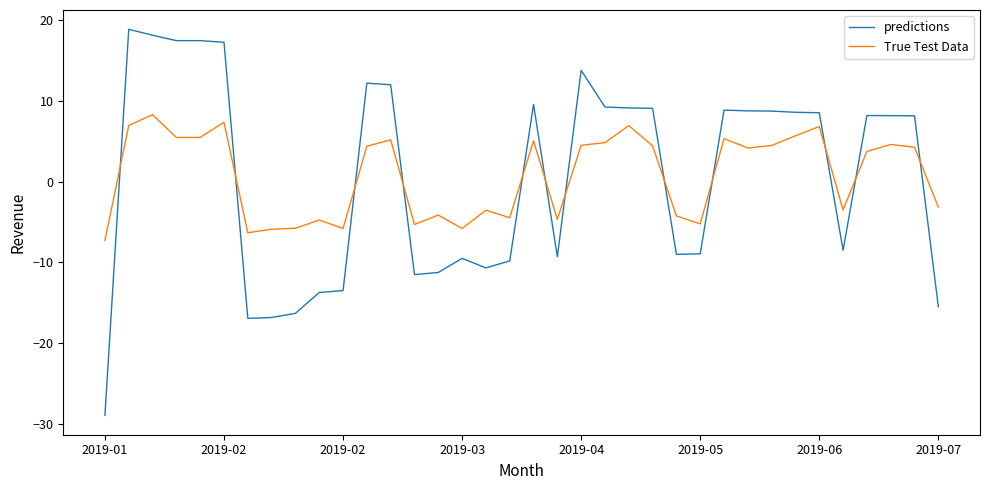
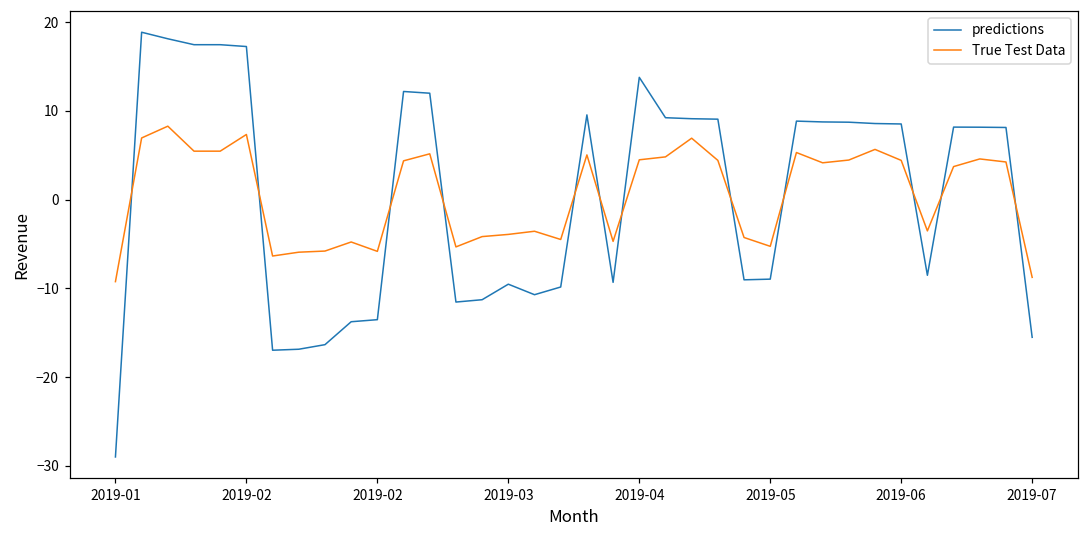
  {
    "predictions": {
      "2019-01": -29,
      "2019-03": -10,
      "2019-04": 14,
      "2019-05": -9,
      "2019-06": 9,
      "2019-07": -16
    },
    "True Test Data": {
-     "2019-01": -7,
-     "2019-03": -6,
+     "2019-01": -9,
+     "2019-03": -4,
      "2019-04": 4,
      "2019-05": -5,
-     "2019-06": 7,
-     "2019-07": -3
+     "2019-06": 4,
+     "2019-07": -9
    }
  }
